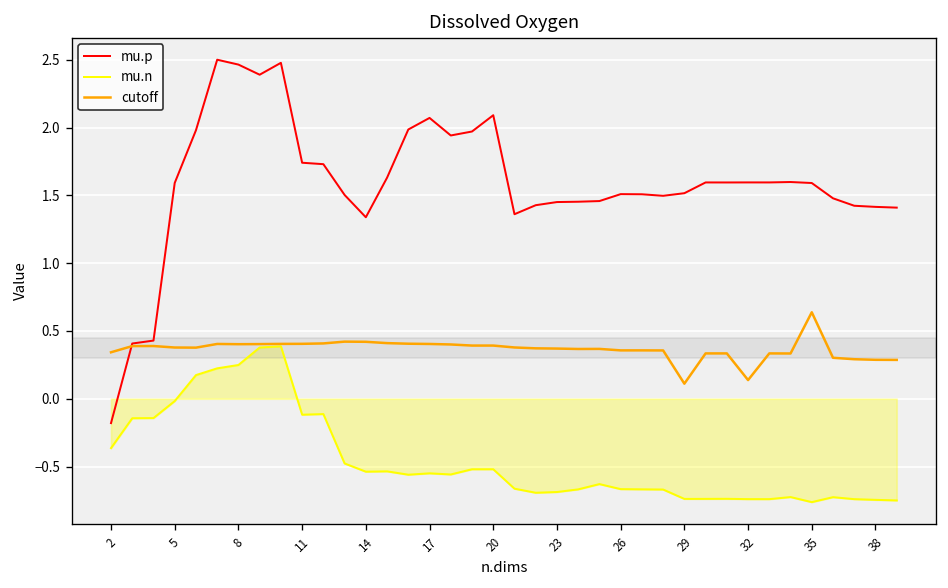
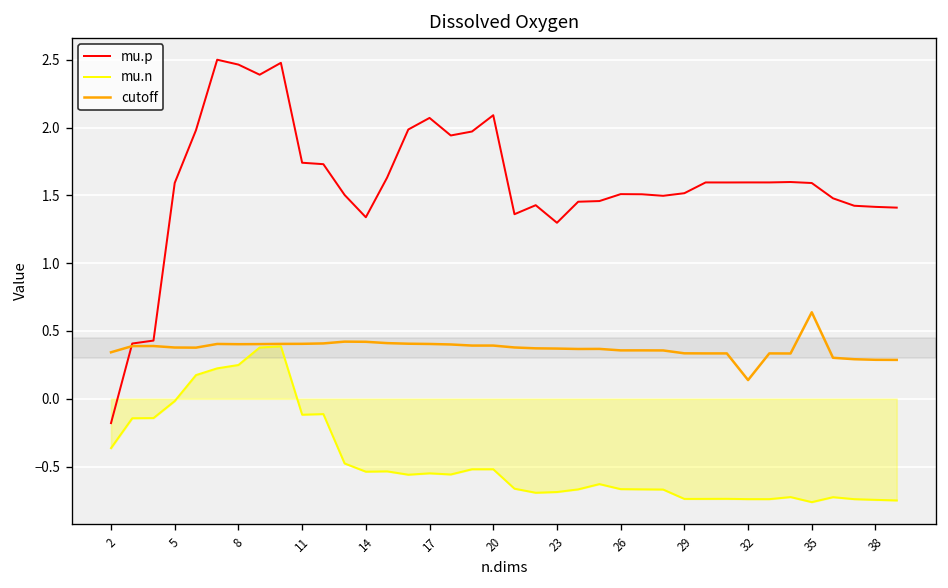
  {
    "mu.p": {
      "2": -0.18,
      "5": 1.59,
      "8": 2.46,
      "11": 1.74,
      "14": 1.34,
      "17": 2.07,
      "20": 2.09,
-     "23": 1.45,
+     "23": 1.30,
      "26": 1.51,
      "29": 1.52,
      "32": 1.60,
      "35": 1.59,
      "38": 1.41
    },
    "cutoff": {
      "2": 0.34,
      "5": 0.38,
      "8": 0.40,
      "11": 0.41,
      "14": 0.42,
      "17": 0.40,
      "20": 0.39,
      "23": 0.37,
      "26": 0.36,
-     "29": 0.11,
+     "29": 0.34,
      "32": 0.14,
      "35": 0.64,
      "38": 0.29
    }
  }
